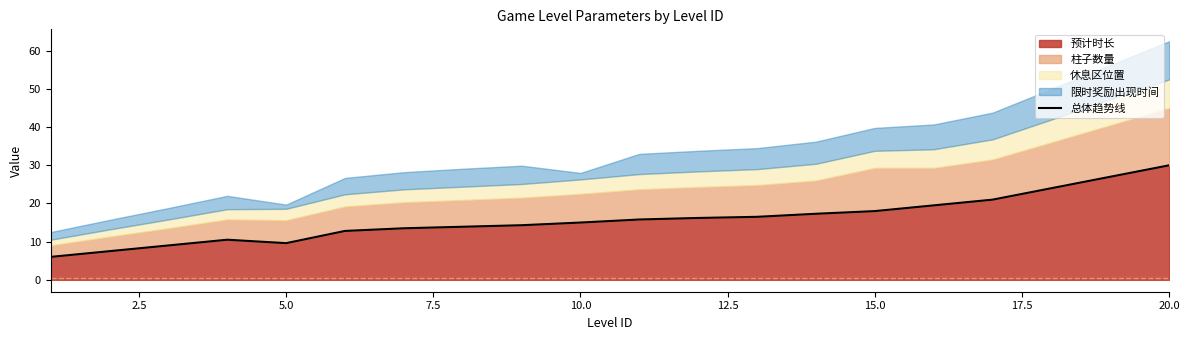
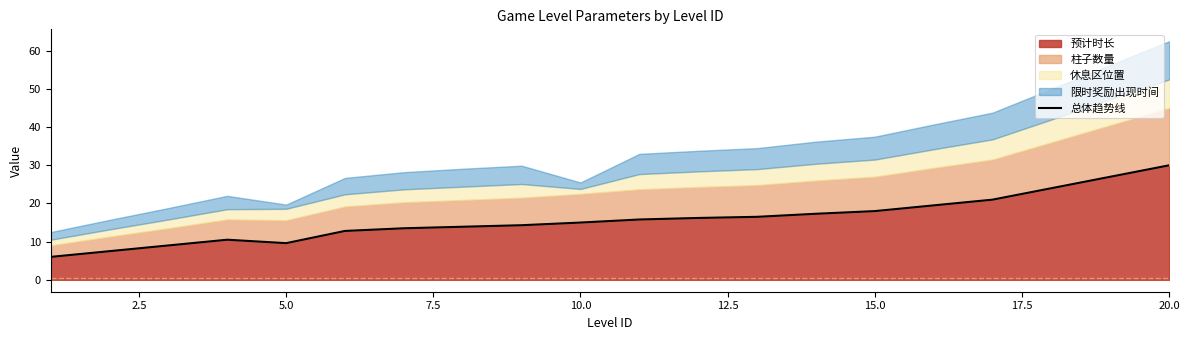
  {
    "预计时长": {
      "5.0": 10,
      "10.0": 15,
      "15.0": 18,
      "20.0": 30
    },
    "柱子数量": {
      "5.0": 6,
      "10.0": 8,
-     "15.0": 11,
+     "15.0": 9,
      "20.0": 15
    },
    "休息区位置": {
      "5.0": 3,
-     "10.0": 4,
+     "10.0": 1,
      "15.0": 5,
      "20.0": 8
    },
    "限时奖励出现时间": {
      "5.0": 1,
      "10.0": 2,
      "15.0": 6,
      "20.0": 10
    }
  }
